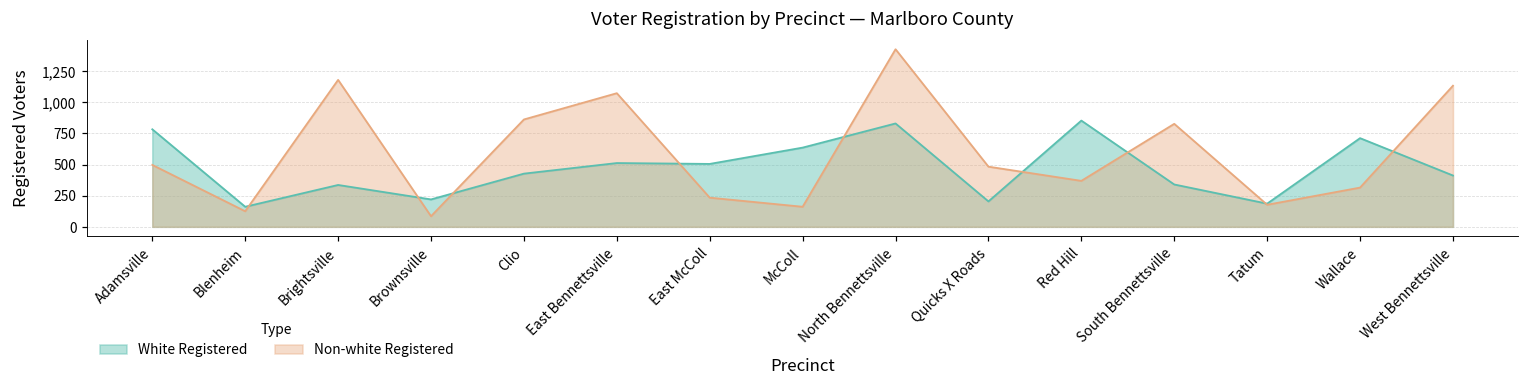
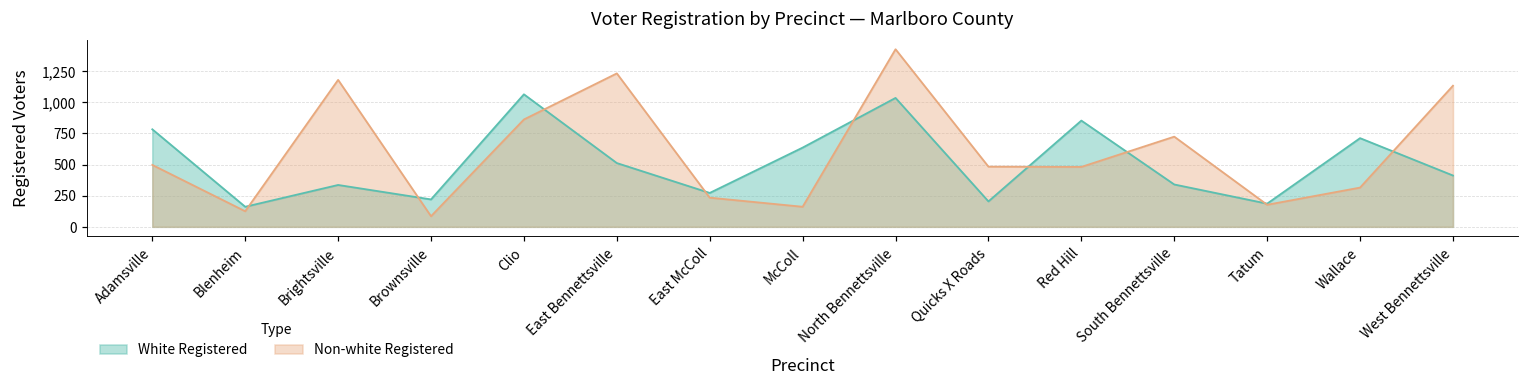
  {
    "White Registered": {
      "Adamsville": "780",
      "Blenheim": "160",
      "Brightsville": "340",
      "Brownsville": "220",
-     "Clio": "430",
+     "Clio": "1,060",
      "East Bennettsville": "510",
-     "East McColl": "510",
+     "East McColl": "270",
      "McColl": "640",
-     "North Bennettsville": "830",
+     "North Bennettsville": "1,040",
      "Quicks X Roads": "200",
      "Red Hill": "850",
      "South Bennettsville": "340",
      "Wallace": "710",
      "West Bennettsville": "410"
    },
    "Non-white Registered": {
      "Adamsville": "500",
      "Blenheim": "130",
      "Brightsville": "1,180",
      "Brownsville": "90",
      "Clio": "860",
-     "East Bennettsville": "1,070",
+     "East Bennettsville": "1,230",
      "East McColl": "230",
      "McColl": "160",
      "North Bennettsville": "1,430",
      "Quicks X Roads": "480",
-     "Red Hill": "370",
-     "South Bennettsville": "830",
+     "Red Hill": "480",
+     "South Bennettsville": "720",
      "Wallace": "320",
      "West Bennettsville": "1,130"
    }
  }
